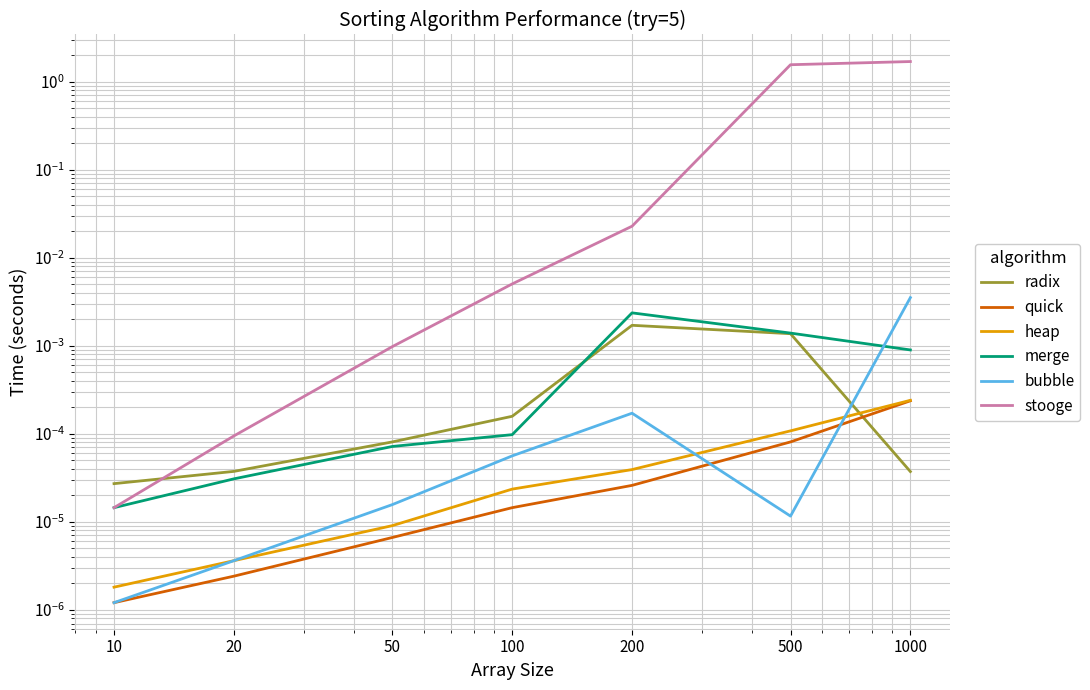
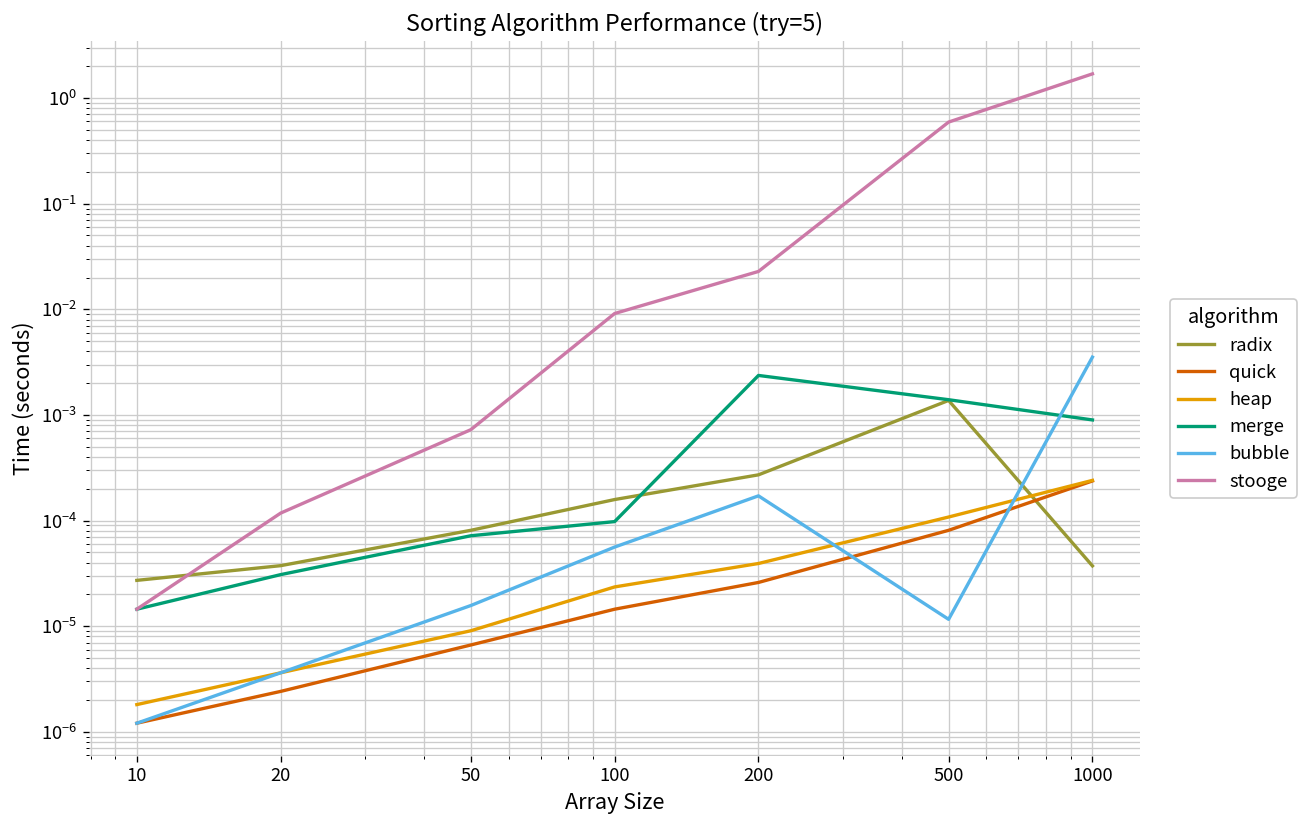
  {
    "radix": {
      "10": 0.000027,
      "20": 0.000037,
      "50": 0.00008,
      "100": 0.00016,
-     "200": 0.0017,
+     "200": 0.00027,
      "1000": 0.000037
    },
    "quick": {
      "20": 0.0000024,
      "50": 0.000007,
      "100": 0.000014,
      "200": 0.000026,
      "500": 0.00008
    },
    "heap": {
      "10": 0.0000018,
      "50": 0.000009,
      "100": 0.000024,
      "200": 0.00004,
      "500": 0.00011
    },
    "merge": {
      "20": 0.00003,
      "50": 0.00007,
      "100": 0.00010,
      "200": 0.0024,
      "1000": 0.0009
    },
    "bubble": {
      "50": 0.000016,
      "100": 0.00006,
      "200": 0.00017,
      "500": 0.000012,
      "1000": 0.0035
    },
    "stooge": {
-     "20": 0.00009,
-     "50": 0.0010,
-     "100": 0.005,
+     "20": 0.00012,
+     "50": 0.0007,
+     "100": 0.009,
      "200": 0.023,
-     "500": 1.6,
+     "500": 0.6,
      "1000": 1.7
    }
  }
